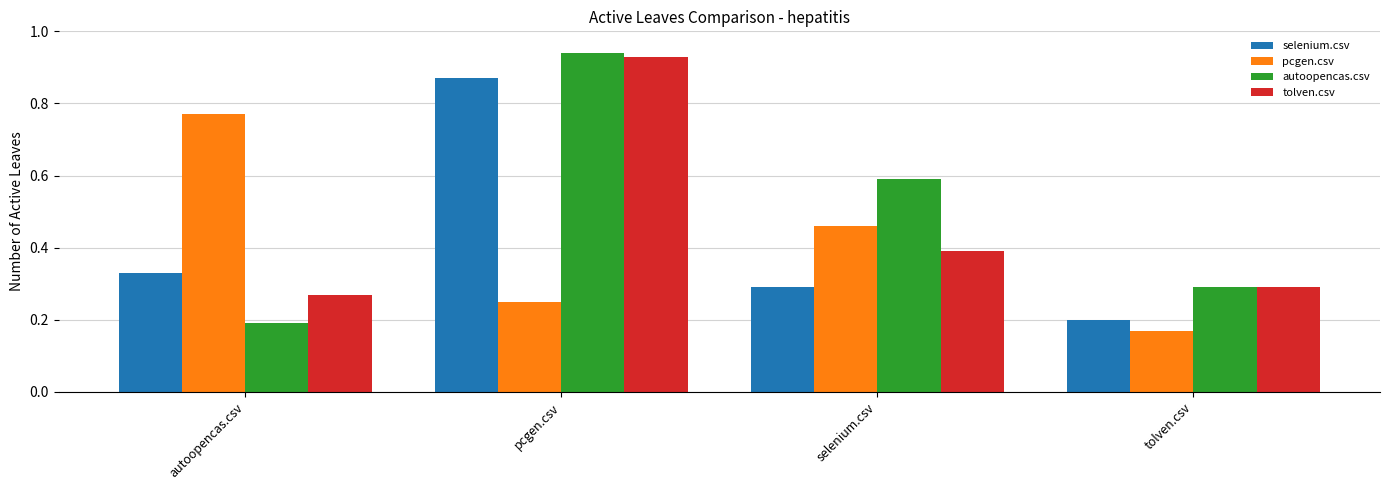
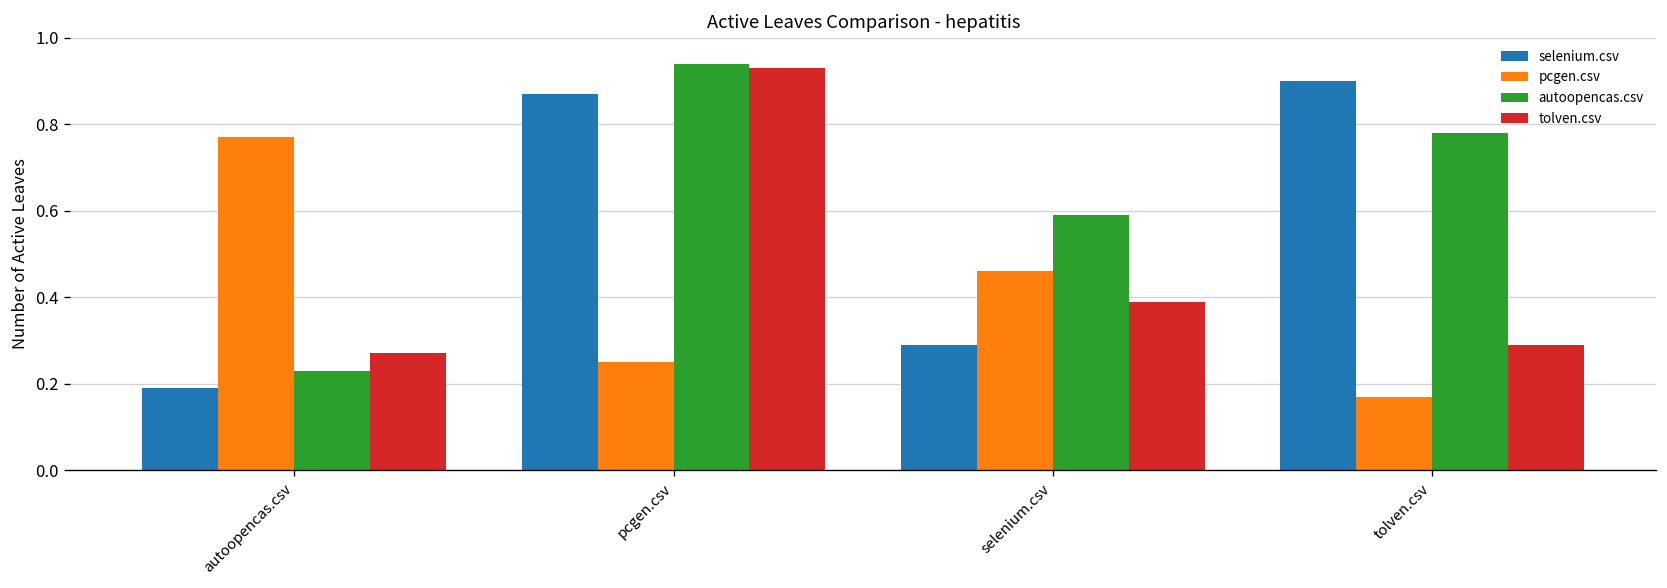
  {
    "selenium.csv": {
-     "autoopencas.csv": 0.33,
+     "autoopencas.csv": 0.19,
      "pcgen.csv": 0.87,
      "selenium.csv": 0.29,
-     "tolven.csv": 0.2
+     "tolven.csv": 0.9
    },
    "pcgen.csv": {
      "autoopencas.csv": 0.77,
      "pcgen.csv": 0.25,
      "selenium.csv": 0.46,
      "tolven.csv": 0.17
    },
    "autoopencas.csv": {
-     "autoopencas.csv": 0.19,
+     "autoopencas.csv": 0.23,
      "pcgen.csv": 0.94,
      "selenium.csv": 0.59,
-     "tolven.csv": 0.29
+     "tolven.csv": 0.78
    },
    "tolven.csv": {
      "autoopencas.csv": 0.27,
      "pcgen.csv": 0.93,
      "selenium.csv": 0.39,
      "tolven.csv": 0.29
    }
  }
